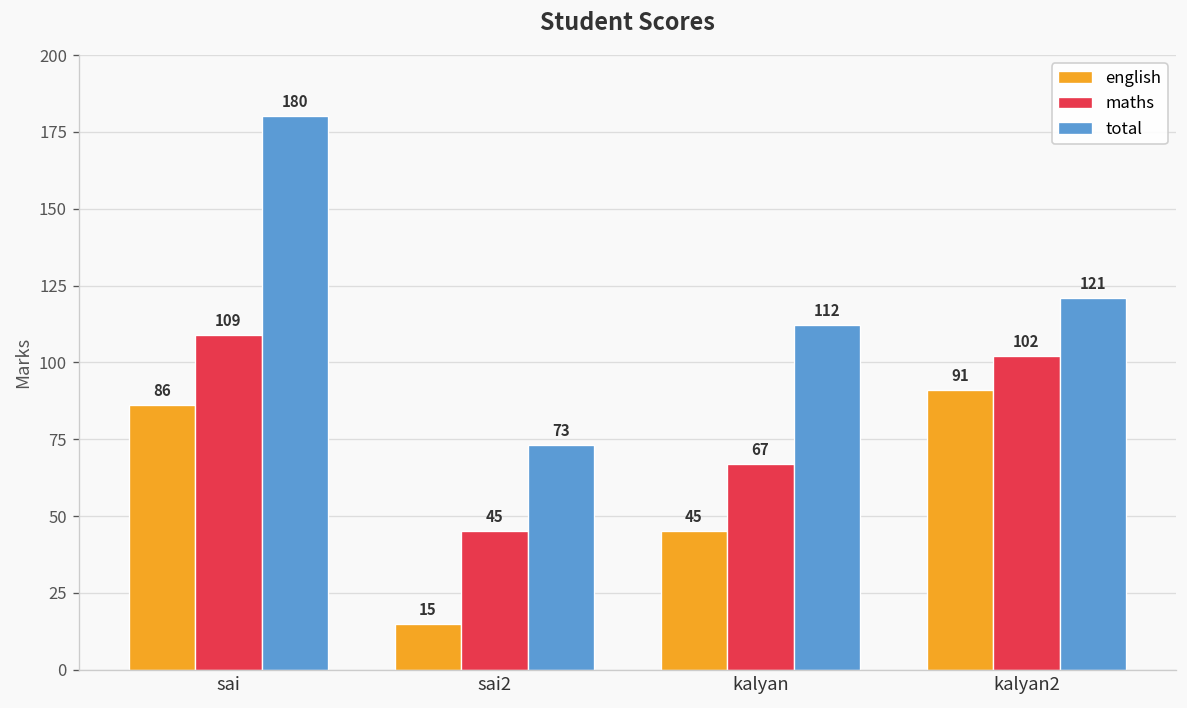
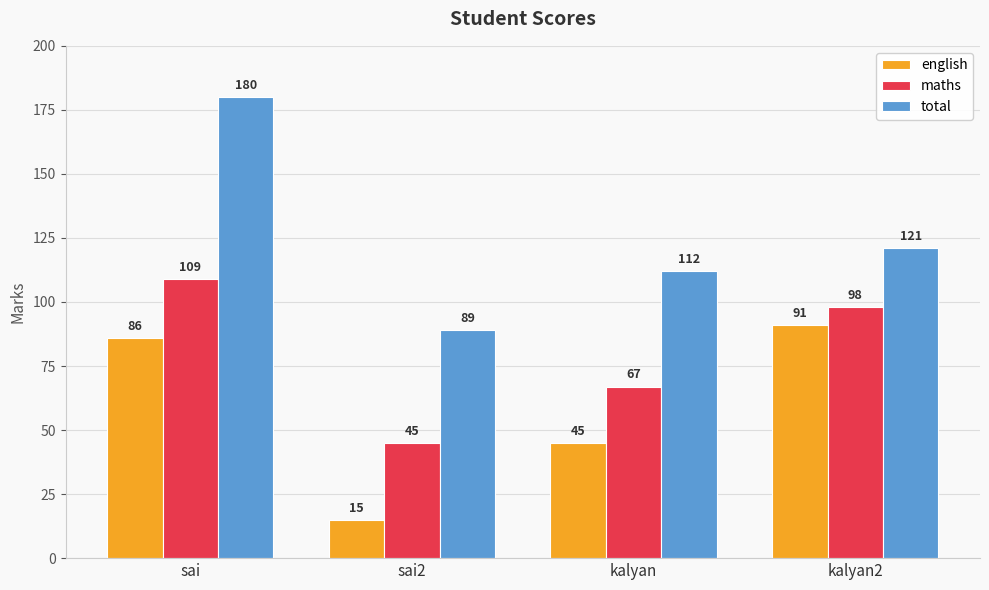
  {
    "english": {
      "sai": 86,
      "sai2": 15,
      "kalyan": 45,
      "kalyan2": 91
    },
    "maths": {
      "sai": 109,
      "sai2": 45,
      "kalyan": 67,
-     "kalyan2": 102
+     "kalyan2": 98
    },
    "total": {
      "sai": 180,
-     "sai2": 73,
+     "sai2": 89,
      "kalyan": 112,
      "kalyan2": 121
    }
  }
